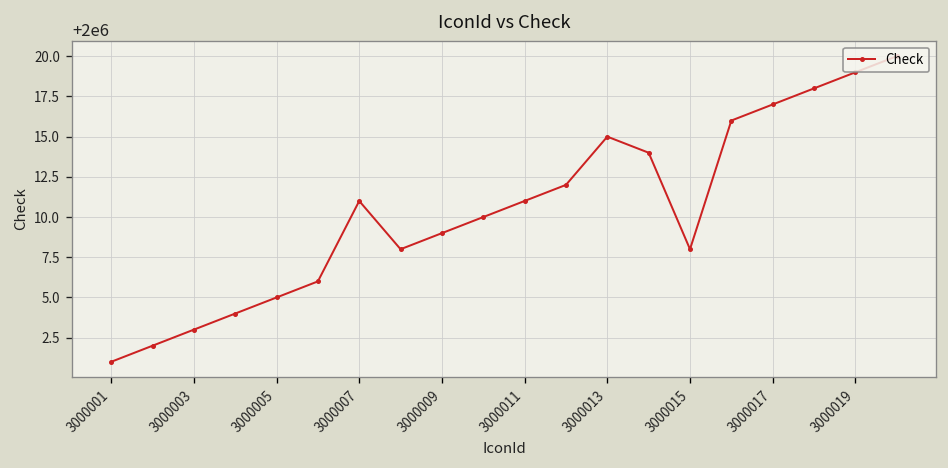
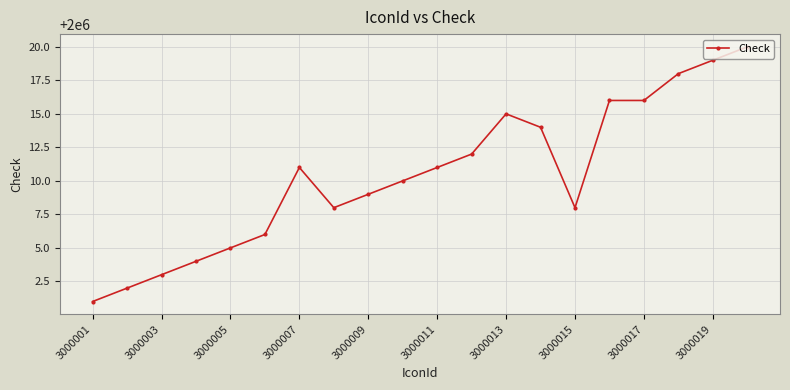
  {
    "3000001": 2000001,
    "3000003": 2000003,
    "3000005": 2000005,
    "3000007": 2000011,
    "3000009": 2000009,
    "3000011": 2000011,
    "3000013": 2000015,
    "3000015": 2000008,
-   "3000017": 2000017,
+   "3000017": 2000016,
    "3000019": 2000019
  }
